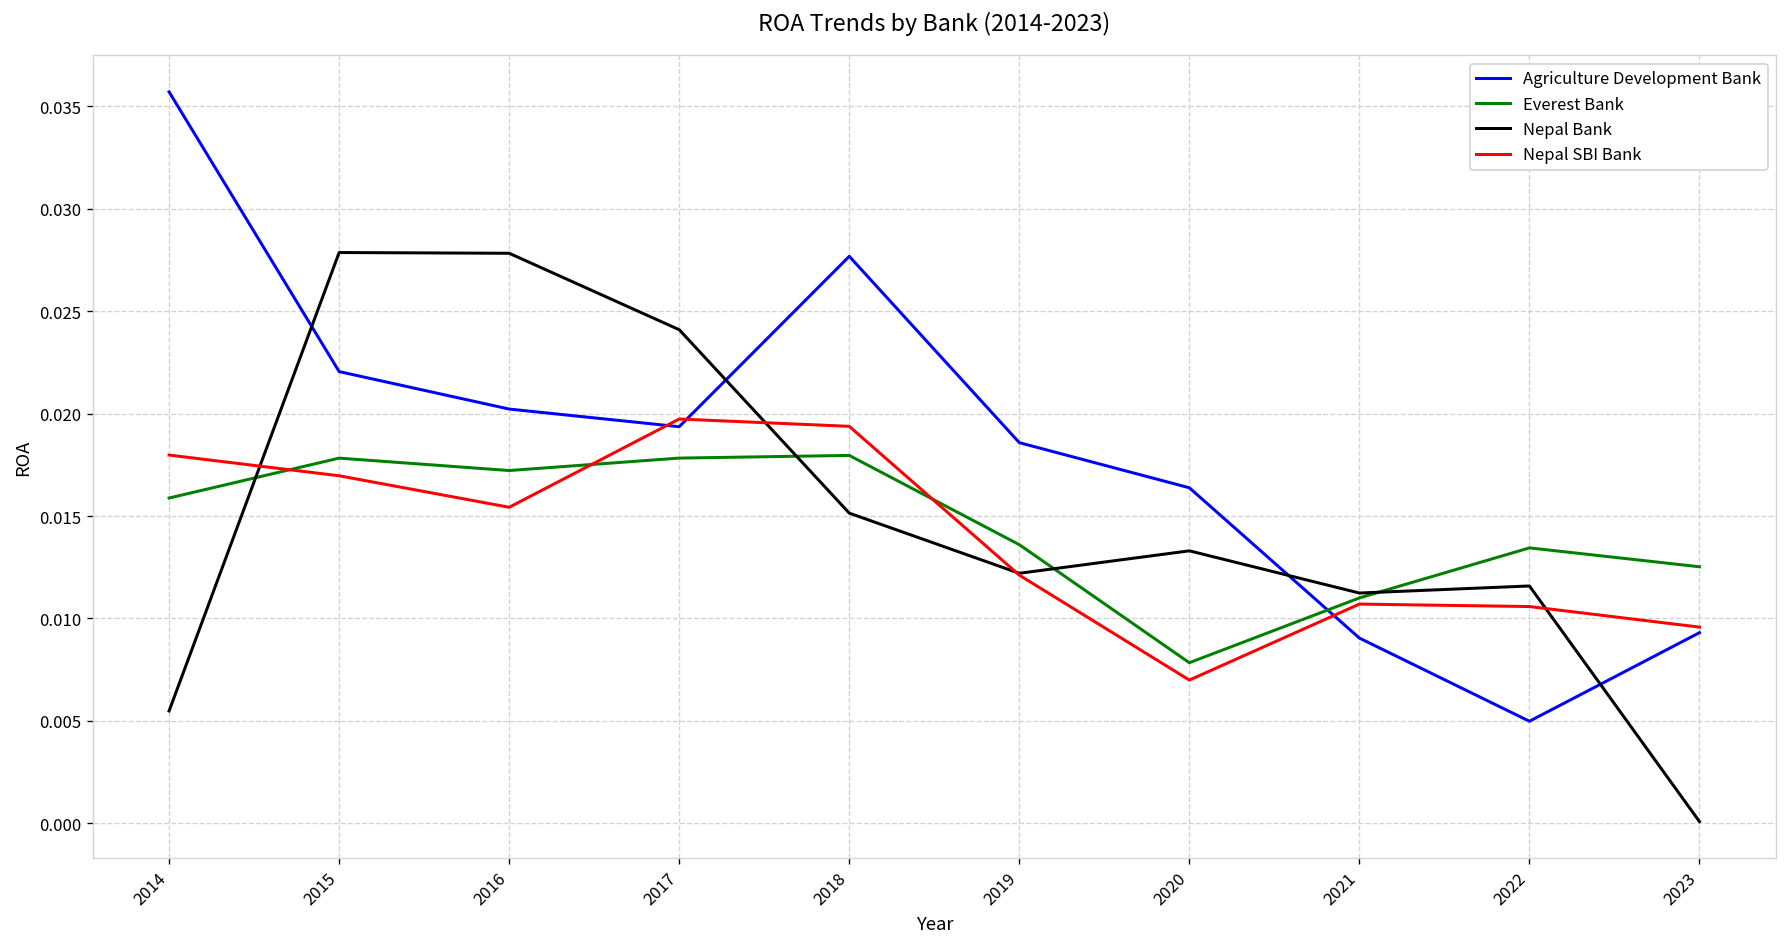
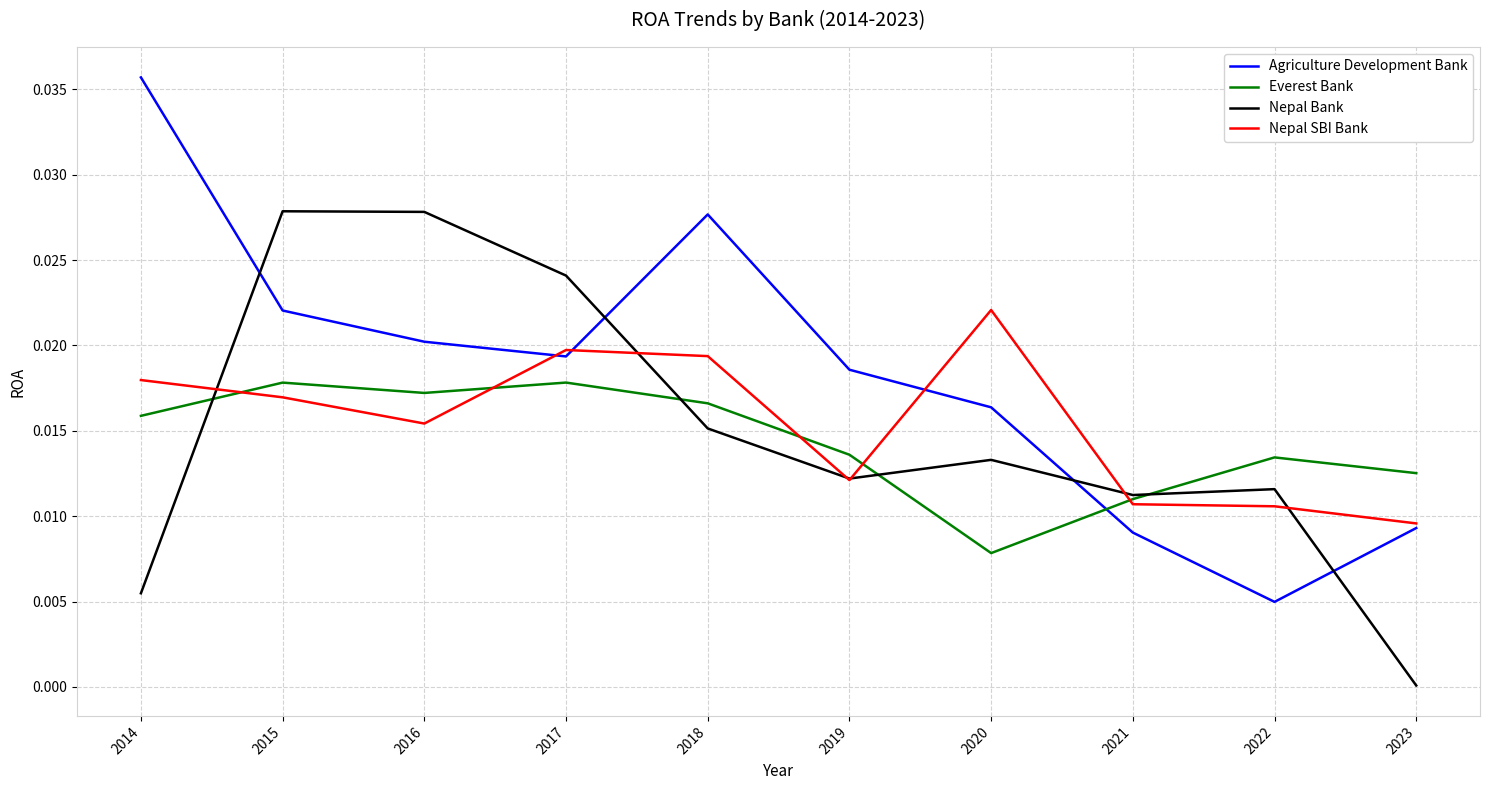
  {
    "Agriculture Development Bank": {
      "2014": 0.0357,
      "2015": 0.0220,
      "2016": 0.0202,
      "2017": 0.0194,
      "2018": 0.0277,
      "2019": 0.0186,
      "2020": 0.0164,
      "2021": 0.0090,
      "2022": 0.0050,
      "2023": 0.0093
    },
    "Everest Bank": {
      "2014": 0.0159,
      "2015": 0.0178,
      "2016": 0.0172,
      "2017": 0.0178,
-     "2018": 0.0180,
+     "2018": 0.0166,
      "2019": 0.0136,
      "2020": 0.0078,
      "2021": 0.0110,
      "2022": 0.0134,
      "2023": 0.0125
    },
    "Nepal Bank": {
      "2014": 0.0055,
      "2015": 0.0279,
      "2016": 0.0278,
      "2017": 0.0241,
      "2018": 0.0151,
      "2020": 0.0133,
      "2021": 0.0112,
      "2022": 0.0116,
      "2023": 0.0001
    },
    "Nepal SBI Bank": {
      "2014": 0.0180,
      "2015": 0.0170,
      "2016": 0.0154,
      "2017": 0.0197,
      "2018": 0.0194,
-     "2020": 0.0070,
+     "2020": 0.0221,
      "2021": 0.0107,
      "2022": 0.0106,
      "2023": 0.0096
    }
  }
